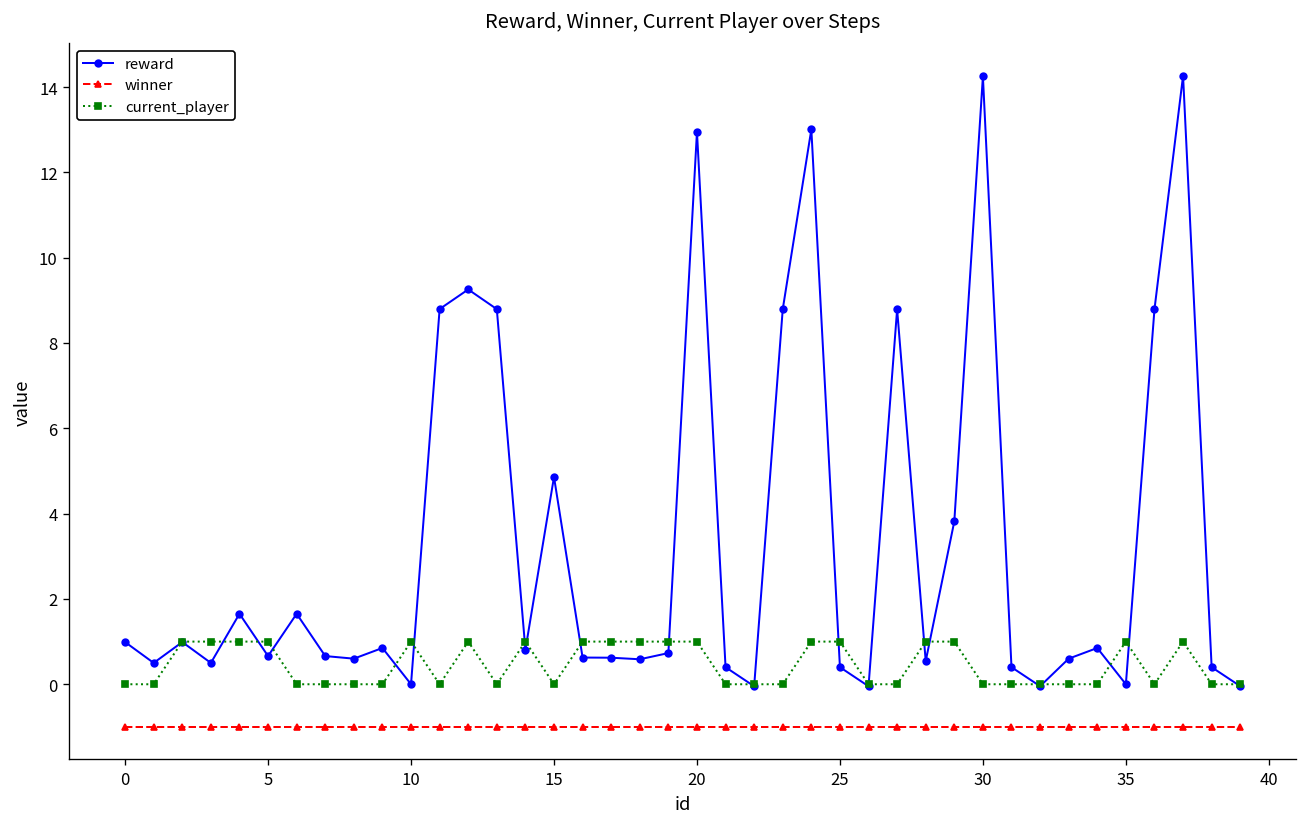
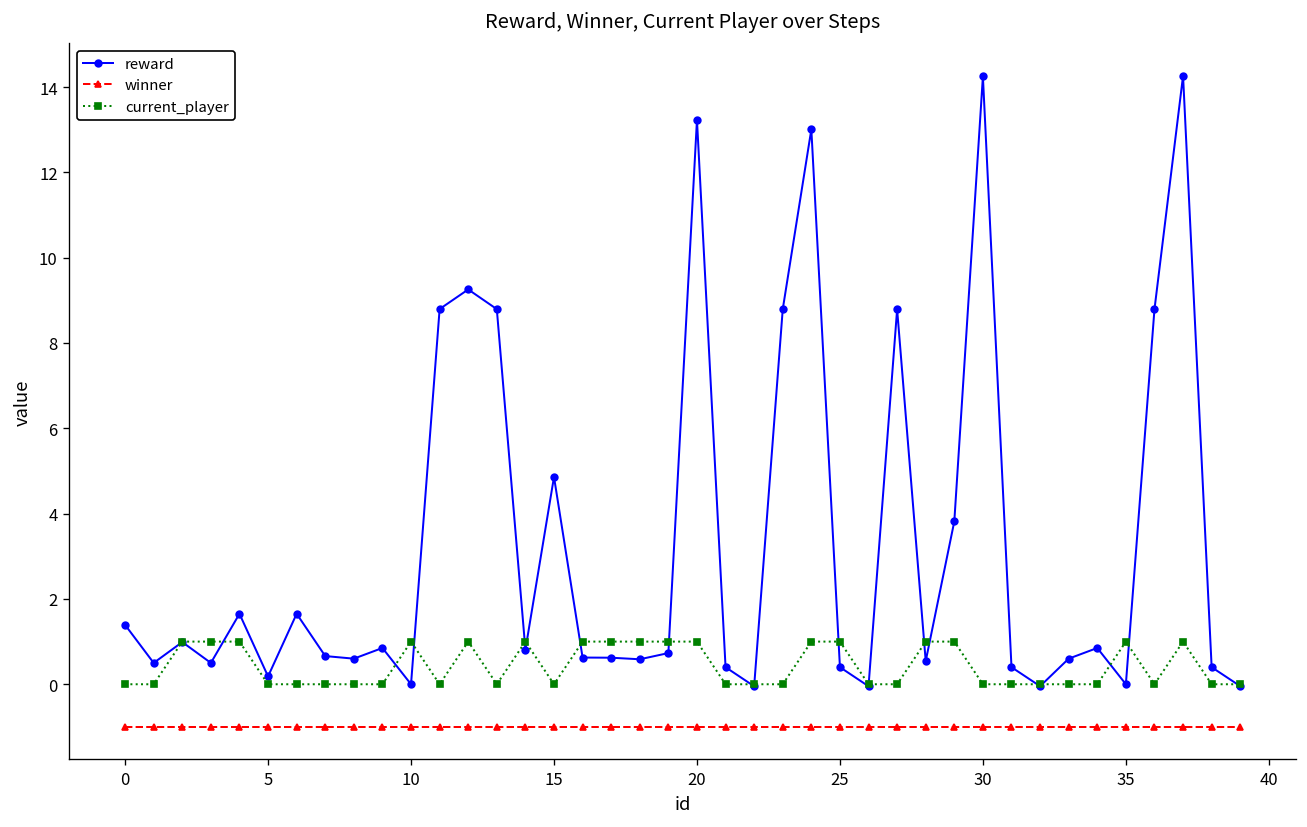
  {
    "reward": {
-     "0": 1.0,
-     "5": 0.7,
+     "0": 1.4,
+     "5": 0.2,
      "10": 0.0,
      "15": 4.9,
-     "20": 13.0,
+     "20": 13.2,
      "25": 0.4,
      "30": 14.2,
      "35": 0.0
    },
    "winner": {
      "0": -1.0,
      "5": -1.0,
      "10": -1.0,
      "15": -1.0,
      "20": -1.0,
      "25": -1.0,
      "30": -1.0,
      "35": -1.0
    },
    "current_player": {
      "0": 0,
-     "5": 1,
+     "5": 0,
      "10": 1,
      "15": 0,
      "20": 1,
      "25": 1,
      "30": 0,
      "35": 1
    }
  }
